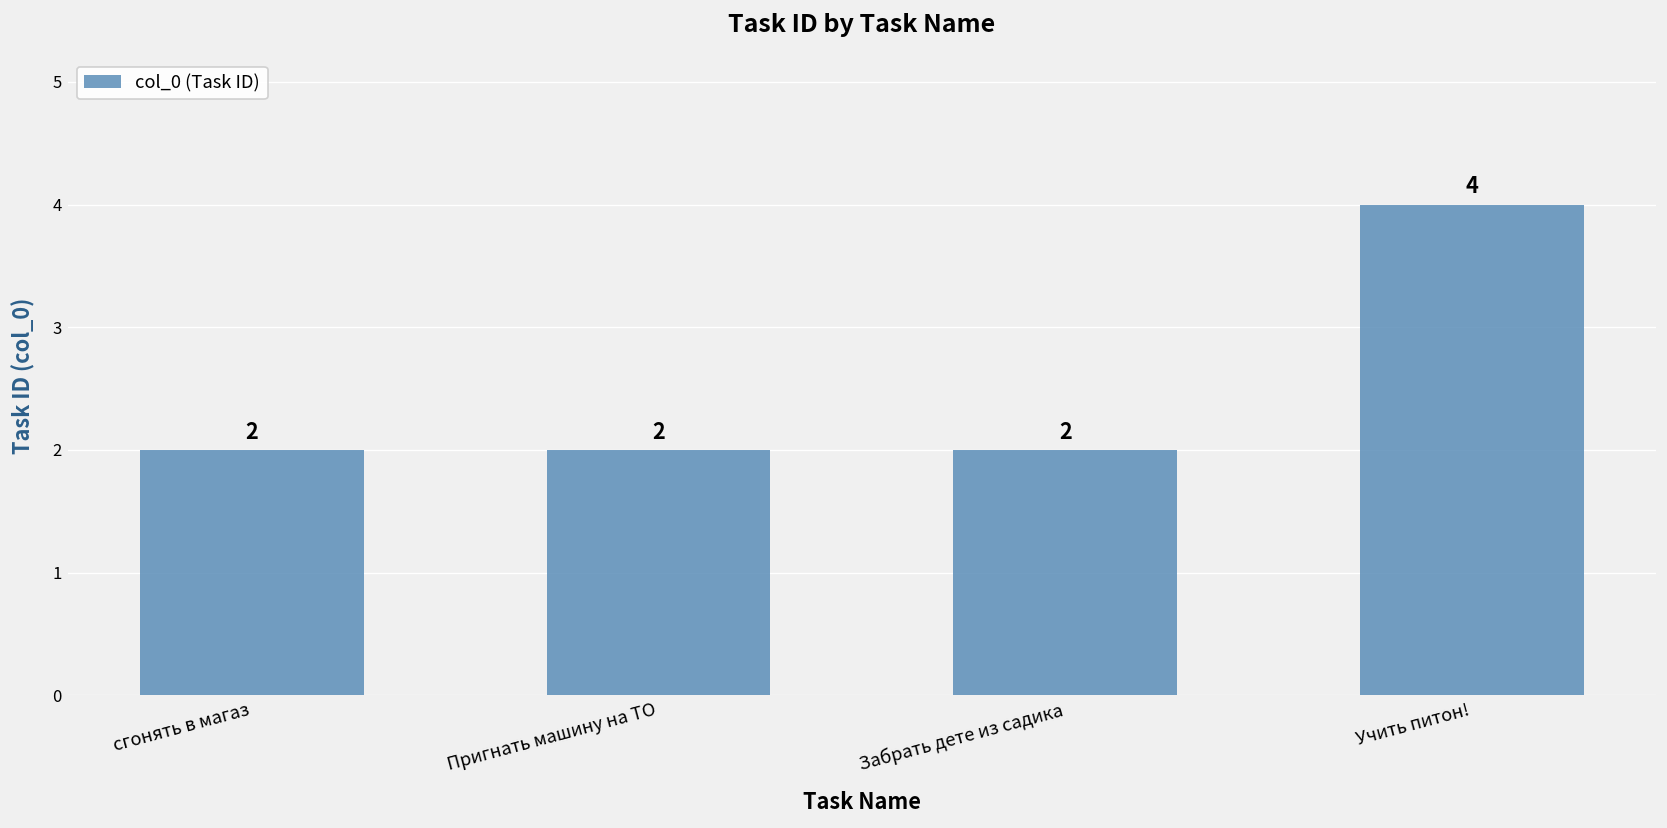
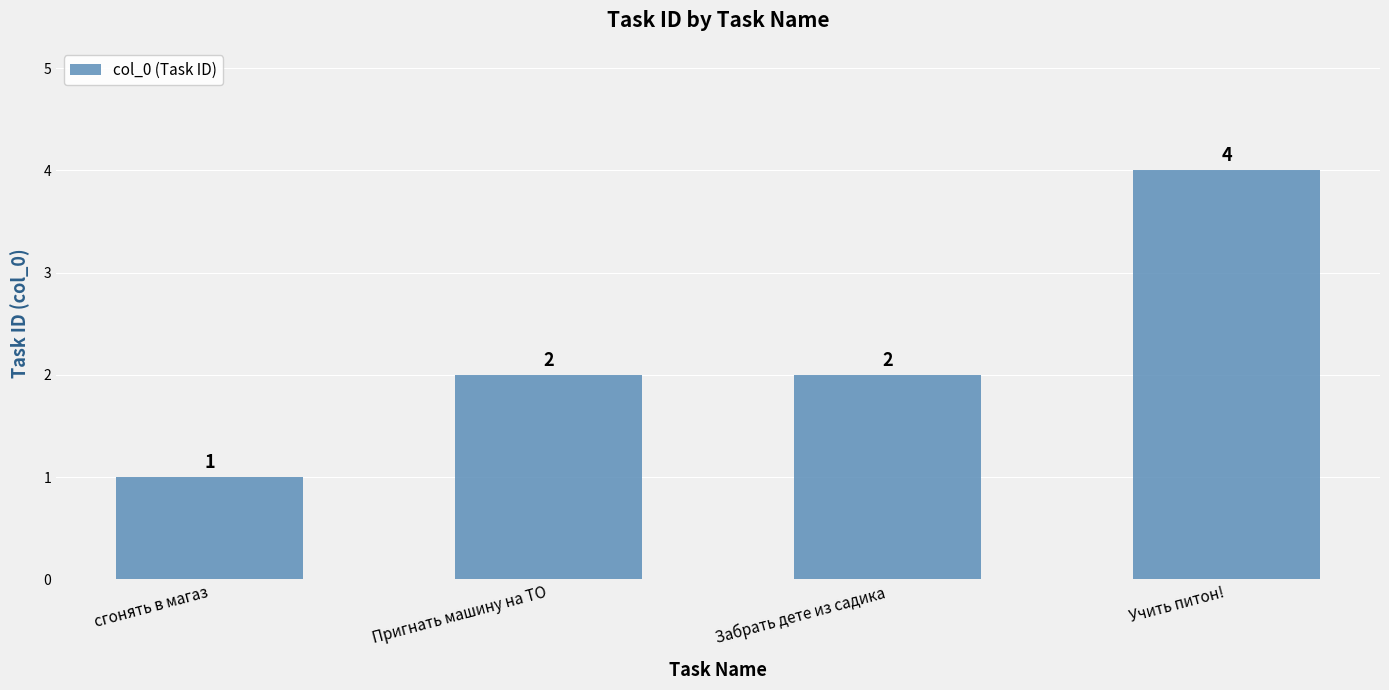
  {
-   "сгонять в магаз": 2,
+   "сгонять в магаз": 1,
    "Пригнать машину на ТО": 2,
    "Забрать дете из садика": 2,
    "Учить питон!": 4
  }
